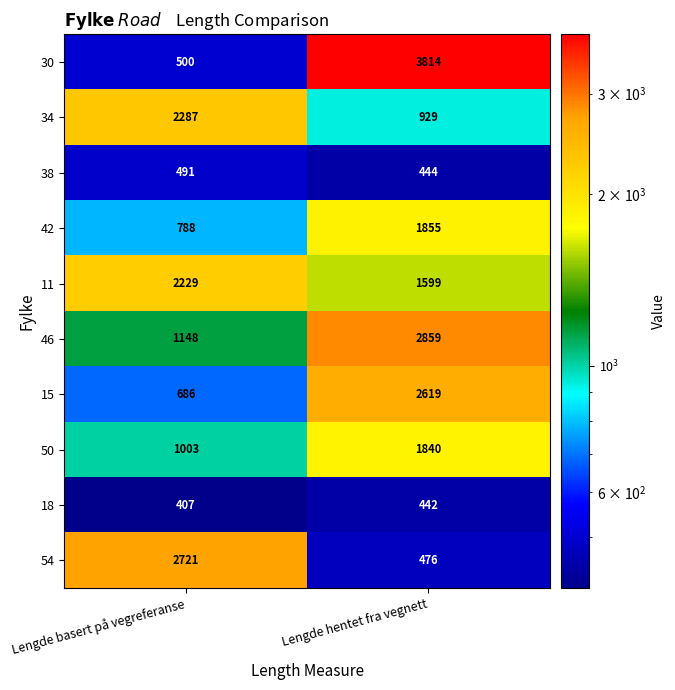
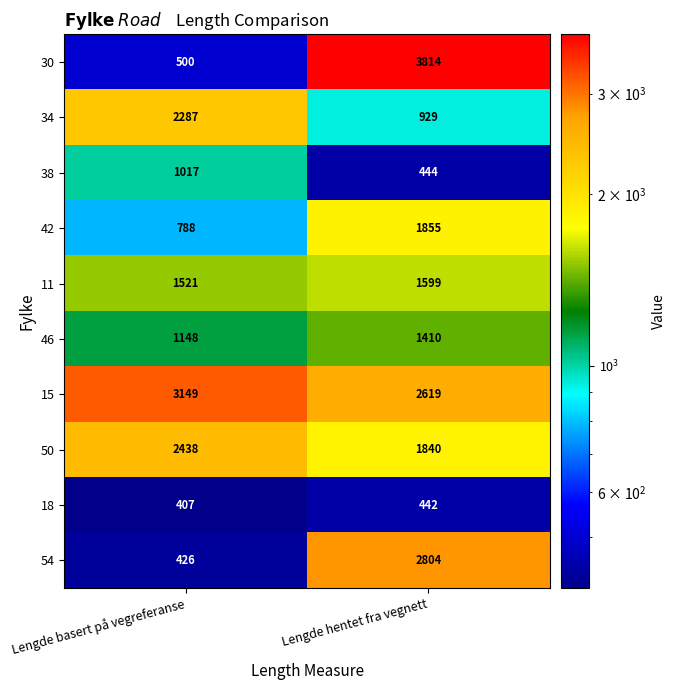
  {
    "30": {
      "Lengde basert på vegreferanse": 500,
      "Lengde hentet fra vegnett": 3814
    },
    "34": {
      "Lengde basert på vegreferanse": 2287,
      "Lengde hentet fra vegnett": 929
    },
    "38": {
-     "Lengde basert på vegreferanse": 491,
+     "Lengde basert på vegreferanse": 1017,
      "Lengde hentet fra vegnett": 444
    },
    "42": {
      "Lengde basert på vegreferanse": 788,
      "Lengde hentet fra vegnett": 1855
    },
    "11": {
-     "Lengde basert på vegreferanse": 2229,
+     "Lengde basert på vegreferanse": 1521,
      "Lengde hentet fra vegnett": 1599
    },
    "46": {
      "Lengde basert på vegreferanse": 1148,
-     "Lengde hentet fra vegnett": 2859
+     "Lengde hentet fra vegnett": 1410
    },
    "15": {
-     "Lengde basert på vegreferanse": 686,
+     "Lengde basert på vegreferanse": 3149,
      "Lengde hentet fra vegnett": 2619
    },
    "50": {
-     "Lengde basert på vegreferanse": 1003,
+     "Lengde basert på vegreferanse": 2438,
      "Lengde hentet fra vegnett": 1840
    },
    "18": {
      "Lengde basert på vegreferanse": 407,
      "Lengde hentet fra vegnett": 442
    },
    "54": {
-     "Lengde basert på vegreferanse": 2721,
-     "Lengde hentet fra vegnett": 476
+     "Lengde basert på vegreferanse": 426,
+     "Lengde hentet fra vegnett": 2804
    }
  }
